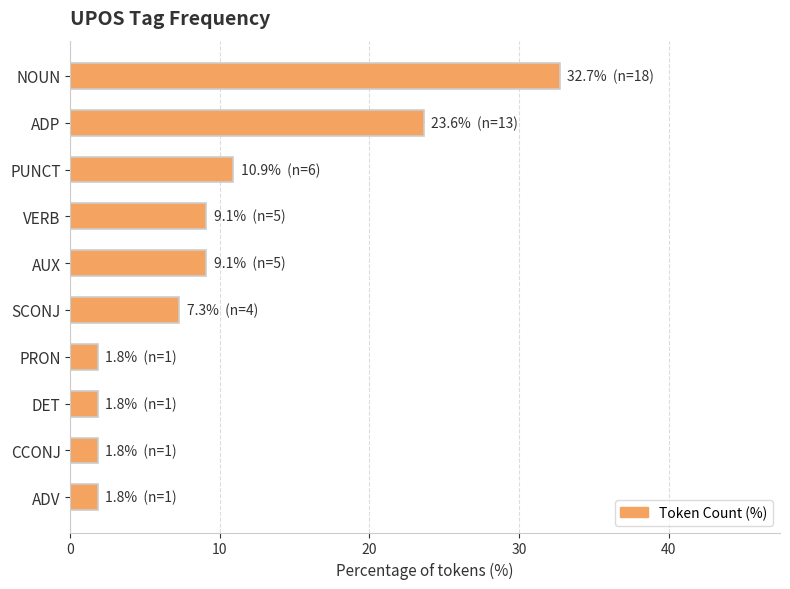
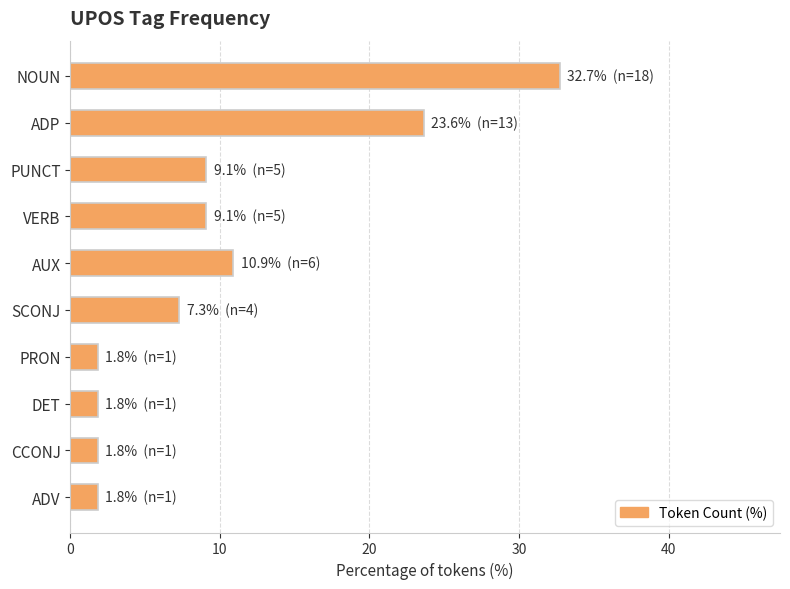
  {
    "NOUN": "32.7%",
    "ADP": "23.6%",
-   "PUNCT": "10.9% (n=6)",
+   "PUNCT": "9.1% (n=5)",
    "VERB": "9.1%",
-   "AUX": "9.1% (n=5)",
+   "AUX": "10.9% (n=6)",
    "SCONJ": "7.3%",
    "PRON": "1.8%",
    "DET": "1.8%",
    "CCONJ": "1.8%",
    "ADV": "1.8%"
  }
